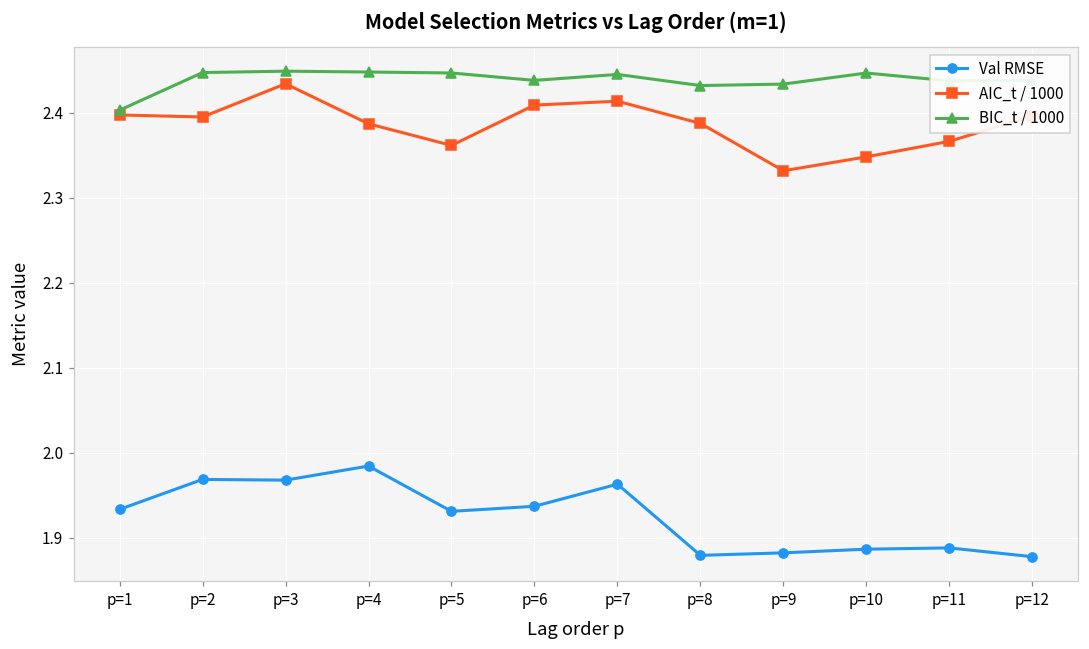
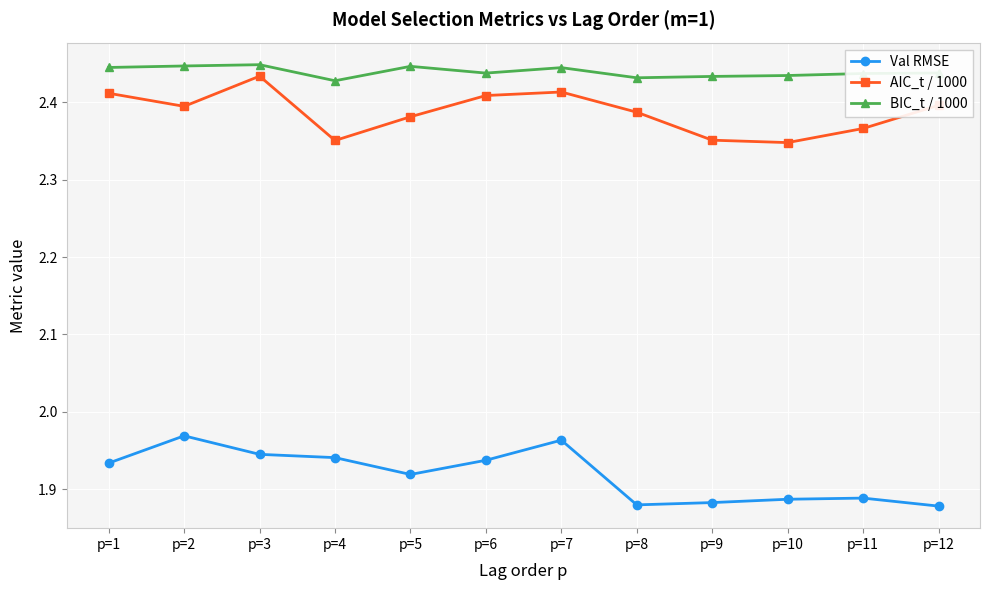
  {
    "Val RMSE": {
      "p=1": 1.93,
      "p=2": 1.97,
-     "p=3": 1.97,
-     "p=4": 1.98,
-     "p=5": 1.93,
+     "p=3": 1.94,
+     "p=4": 1.94,
+     "p=5": 1.92,
      "p=6": 1.94,
      "p=7": 1.96,
      "p=8": 1.88,
      "p=9": 1.88,
      "p=10": 1.89,
      "p=11": 1.89,
      "p=12": 1.88
    },
    "AIC_t / 1000": {
-     "p=1": 2.40,
+     "p=1": 2.41,
      "p=2": 2.40,
      "p=3": 2.43,
-     "p=4": 2.39,
-     "p=5": 2.36,
+     "p=4": 2.35,
+     "p=5": 2.38,
      "p=6": 2.41,
      "p=7": 2.41,
      "p=8": 2.39,
-     "p=9": 2.33,
+     "p=9": 2.35,
      "p=10": 2.35,
      "p=11": 2.37
    },
    "BIC_t / 1000": {
-     "p=1": 2.40,
+     "p=1": 2.45,
      "p=2": 2.45,
      "p=3": 2.45,
-     "p=4": 2.45,
+     "p=4": 2.43,
      "p=5": 2.45,
      "p=6": 2.44,
      "p=7": 2.45,
      "p=8": 2.43,
      "p=9": 2.43,
-     "p=10": 2.45
+     "p=10": 2.43
    }
  }
